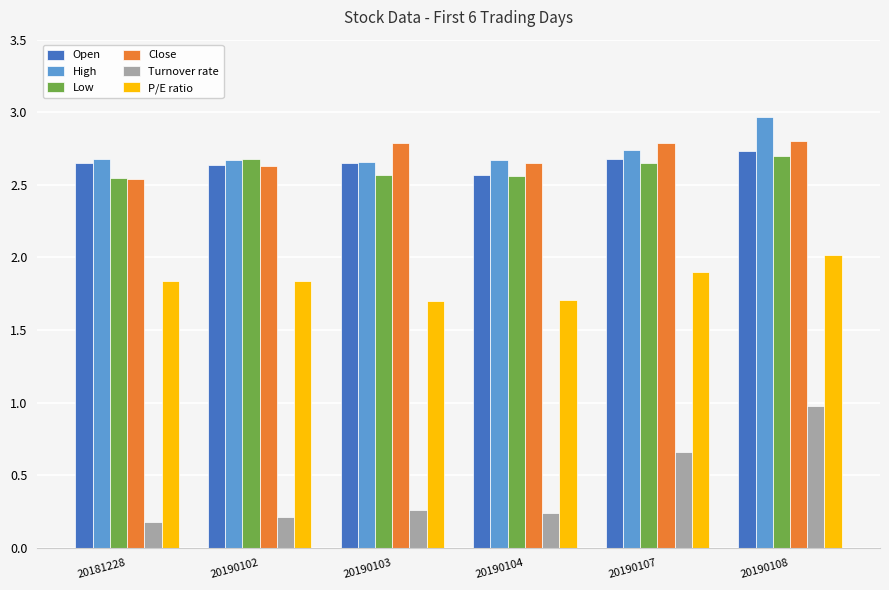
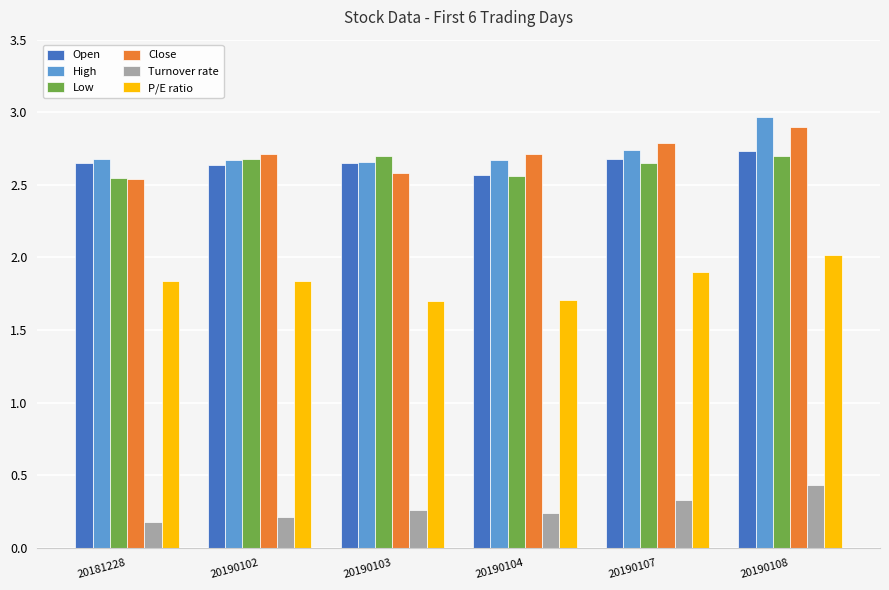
  {
    "Low": {
      "20181228": 2.55,
      "20190102": 2.68,
-     "20190103": 2.57,
+     "20190103": 2.70,
      "20190104": 2.56,
      "20190107": 2.65,
      "20190108": 2.70
    },
    "Close": {
      "20181228": 2.54,
-     "20190102": 2.63,
-     "20190103": 2.79,
-     "20190104": 2.65,
+     "20190102": 2.71,
+     "20190103": 2.58,
+     "20190104": 2.71,
      "20190107": 2.79,
-     "20190108": 2.8
+     "20190108": 2.9
    },
    "Turnover rate": {
      "20181228": 0.18,
      "20190102": 0.21,
      "20190103": 0.26,
      "20190104": 0.24,
-     "20190107": 0.66,
-     "20190108": 0.98
+     "20190107": 0.33,
+     "20190108": 0.43
    },
    "P/E ratio": {
      "20181228": 1.84,
      "20190102": 1.84,
      "20190103": 1.70,
      "20190104": 1.71,
      "20190107": 1.90,
      "20190108": 2.02
    }
  }
